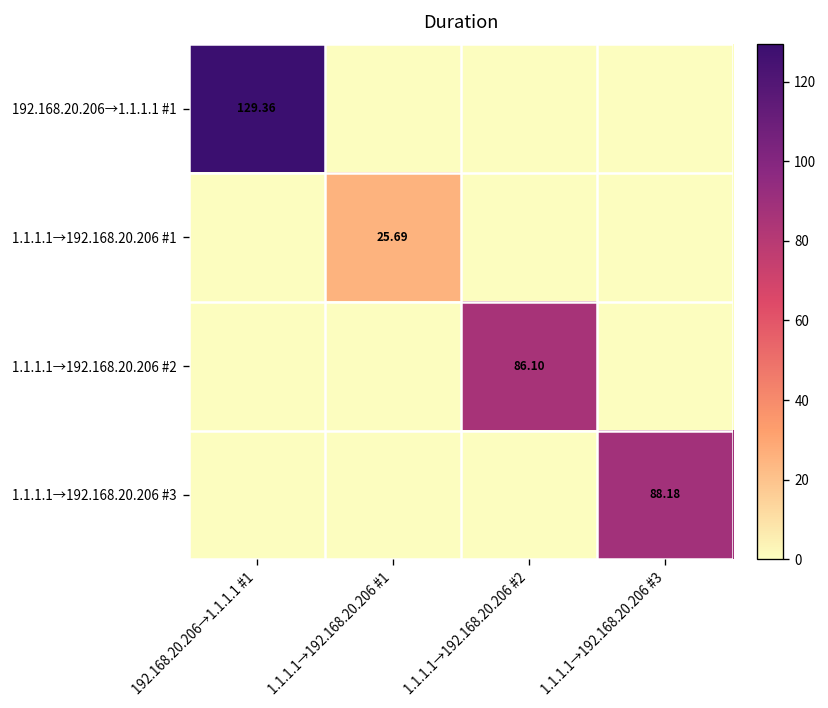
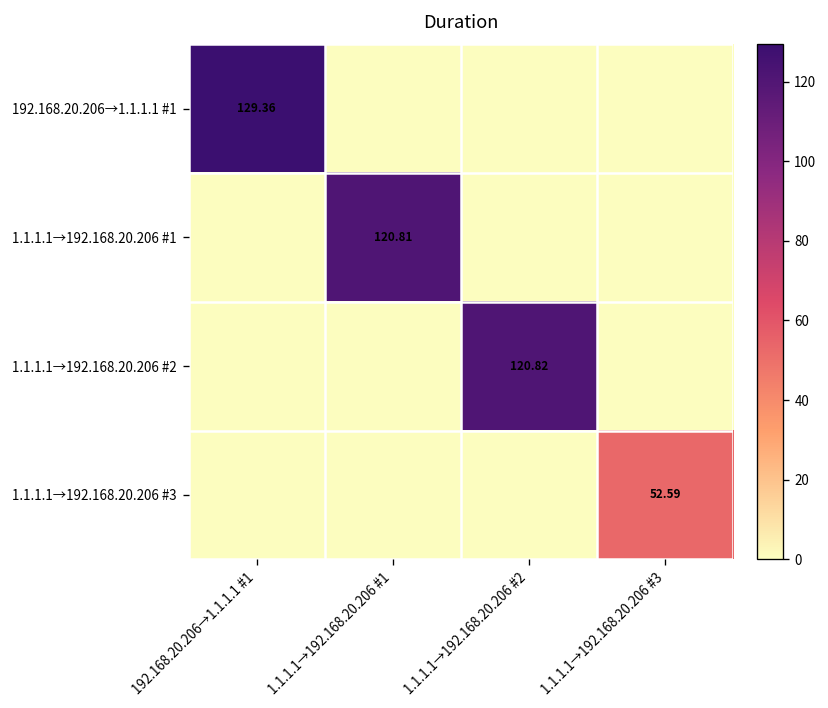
  {
    "192.168.20.206→1.1.1.1 #1": {
      "192.168.20.206→1.1.1.1 #1": 129.36
    },
    "1.1.1.1→192.168.20.206 #1": {
-     "1.1.1.1→192.168.20.206 #1": 25.69
+     "1.1.1.1→192.168.20.206 #1": 120.81
    },
    "1.1.1.1→192.168.20.206 #2": {
-     "1.1.1.1→192.168.20.206 #2": 86.10
+     "1.1.1.1→192.168.20.206 #2": 120.82
    },
    "1.1.1.1→192.168.20.206 #3": {
-     "1.1.1.1→192.168.20.206 #3": 88.18
+     "1.1.1.1→192.168.20.206 #3": 52.59
    }
  }
